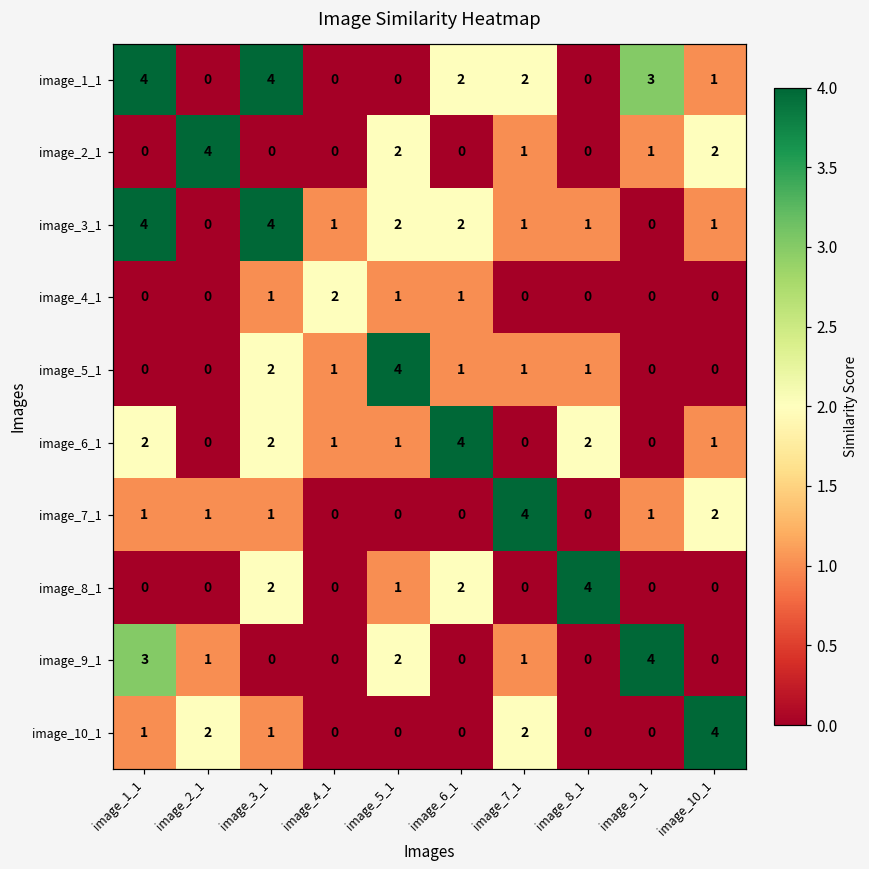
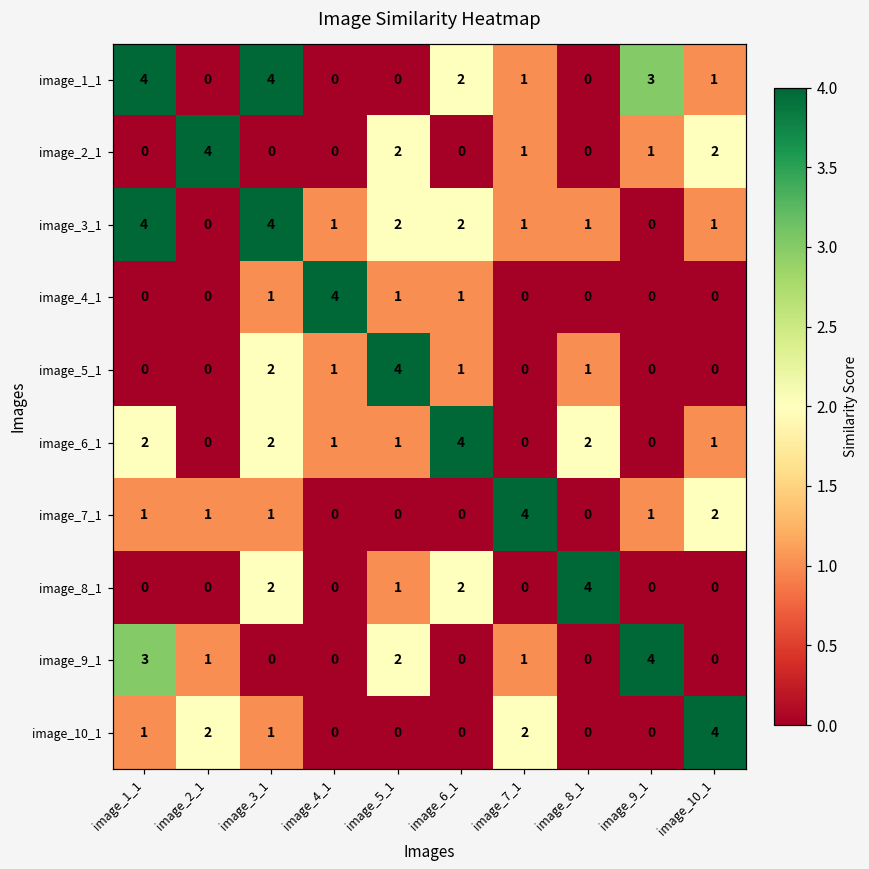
  {
    "image_1_1": {
      "image_1_1": 4,
      "image_2_1": 0,
      "image_3_1": 4,
      "image_4_1": 0,
      "image_5_1": 0,
      "image_6_1": 2,
-     "image_7_1": 2,
+     "image_7_1": 1,
      "image_8_1": 0,
      "image_9_1": 3,
      "image_10_1": 1
    },
    "image_2_1": {
      "image_1_1": 0,
      "image_2_1": 4,
      "image_3_1": 0,
      "image_4_1": 0,
      "image_5_1": 2,
      "image_6_1": 0,
      "image_7_1": 1,
      "image_8_1": 0,
      "image_9_1": 1,
      "image_10_1": 2
    },
    "image_3_1": {
      "image_1_1": 4,
      "image_2_1": 0,
      "image_3_1": 4,
      "image_4_1": 1,
      "image_5_1": 2,
      "image_6_1": 2,
      "image_7_1": 1,
      "image_8_1": 1,
      "image_9_1": 0,
      "image_10_1": 1
    },
    "image_4_1": {
      "image_1_1": 0,
      "image_2_1": 0,
      "image_3_1": 1,
-     "image_4_1": 2,
+     "image_4_1": 4,
      "image_5_1": 1,
      "image_6_1": 1,
      "image_7_1": 0,
      "image_8_1": 0,
      "image_9_1": 0,
      "image_10_1": 0
    },
    "image_5_1": {
      "image_1_1": 0,
      "image_2_1": 0,
      "image_3_1": 2,
      "image_4_1": 1,
      "image_5_1": 4,
      "image_6_1": 1,
-     "image_7_1": 1,
+     "image_7_1": 0,
      "image_8_1": 1,
      "image_9_1": 0,
      "image_10_1": 0
    },
    "image_6_1": {
      "image_1_1": 2,
      "image_2_1": 0,
      "image_3_1": 2,
      "image_4_1": 1,
      "image_5_1": 1,
      "image_6_1": 4,
      "image_7_1": 0,
      "image_8_1": 2,
      "image_9_1": 0,
      "image_10_1": 1
    },
    "image_7_1": {
      "image_1_1": 1,
      "image_2_1": 1,
      "image_3_1": 1,
      "image_4_1": 0,
      "image_5_1": 0,
      "image_6_1": 0,
      "image_7_1": 4,
      "image_8_1": 0,
      "image_9_1": 1,
      "image_10_1": 2
    },
    "image_8_1": {
      "image_1_1": 0,
      "image_2_1": 0,
      "image_3_1": 2,
      "image_4_1": 0,
      "image_5_1": 1,
      "image_6_1": 2,
      "image_7_1": 0,
      "image_8_1": 4,
      "image_9_1": 0,
      "image_10_1": 0
    },
    "image_9_1": {
      "image_1_1": 3,
      "image_2_1": 1,
      "image_3_1": 0,
      "image_4_1": 0,
      "image_5_1": 2,
      "image_6_1": 0,
      "image_7_1": 1,
      "image_8_1": 0,
      "image_9_1": 4,
      "image_10_1": 0
    },
    "image_10_1": {
      "image_1_1": 1,
      "image_2_1": 2,
      "image_3_1": 1,
      "image_4_1": 0,
      "image_5_1": 0,
      "image_6_1": 0,
      "image_7_1": 2,
      "image_8_1": 0,
      "image_9_1": 0,
      "image_10_1": 4
    }
  }
